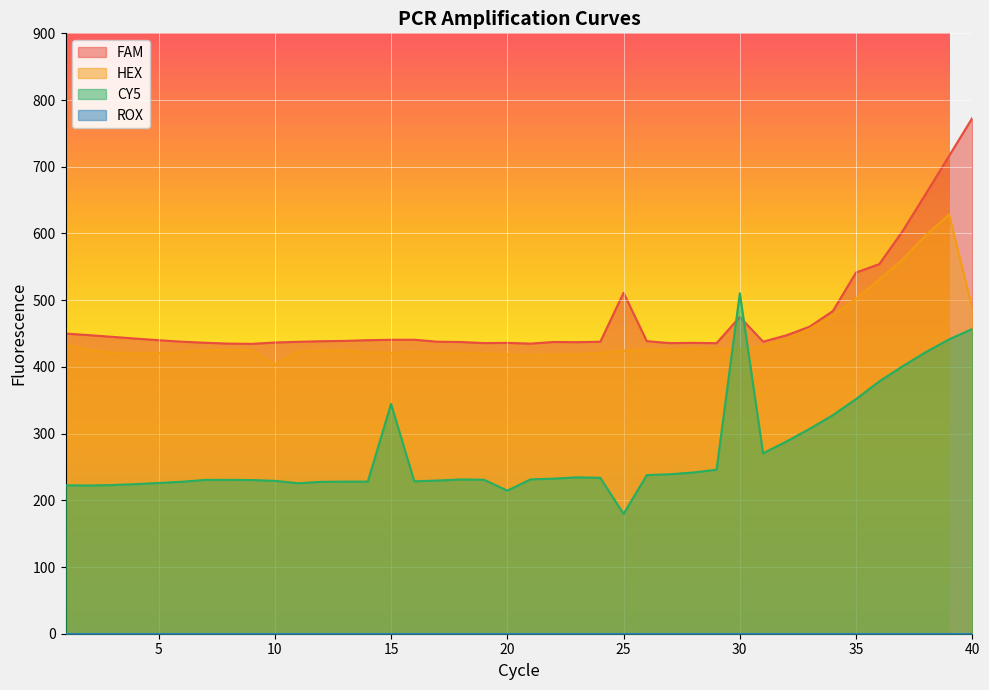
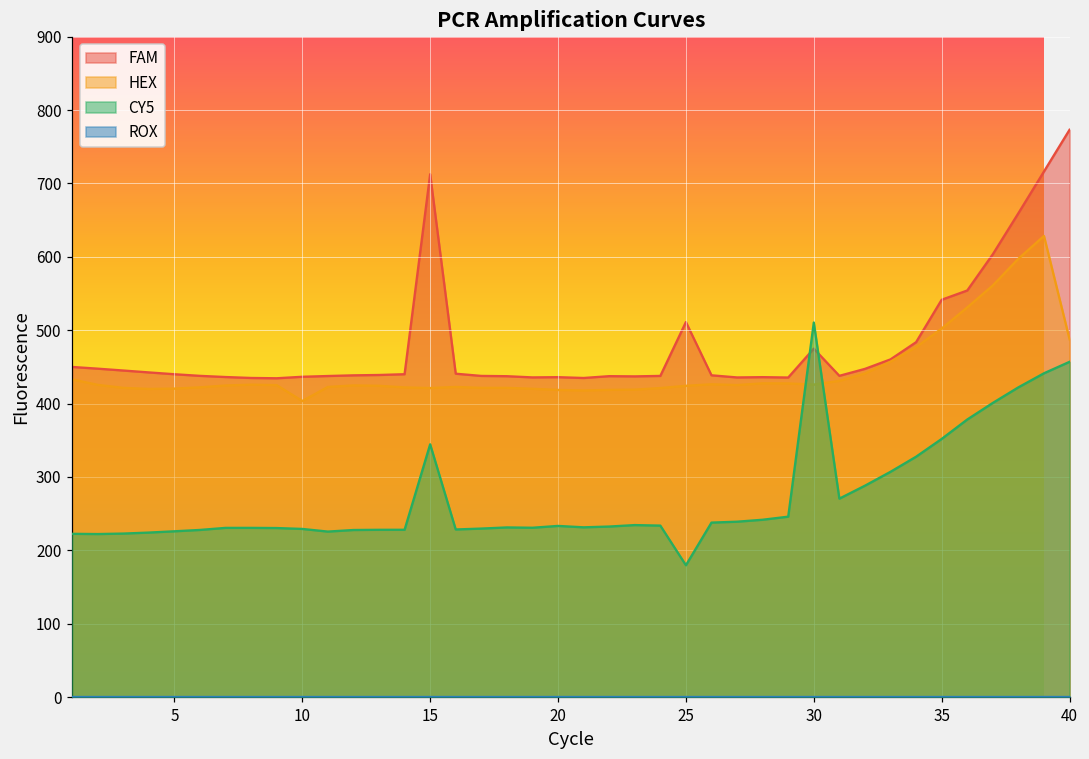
  {
    "FAM": {
      "5": 440,
      "10": 440,
-     "15": 440,
+     "15": 710,
      "20": 440,
      "25": 510,
      "30": 470,
      "35": 540,
      "40": 770
    },
    "HEX": {
      "5": 420,
      "10": 400,
      "15": 420,
      "20": 420,
      "25": 420,
      "30": 430,
      "35": 500,
      "40": 490
    },
    "CY5": {
      "5": 230,
      "10": 230,
      "15": 340,
-     "20": 210,
+     "20": 230,
      "25": 180,
      "30": 510,
      "35": 350,
      "40": 460
    },
    "ROX": {
      "5": 0,
      "10": 0,
      "15": 0,
      "20": 0,
      "25": 0,
      "30": 0,
      "35": 0,
      "40": 0
    }
  }
